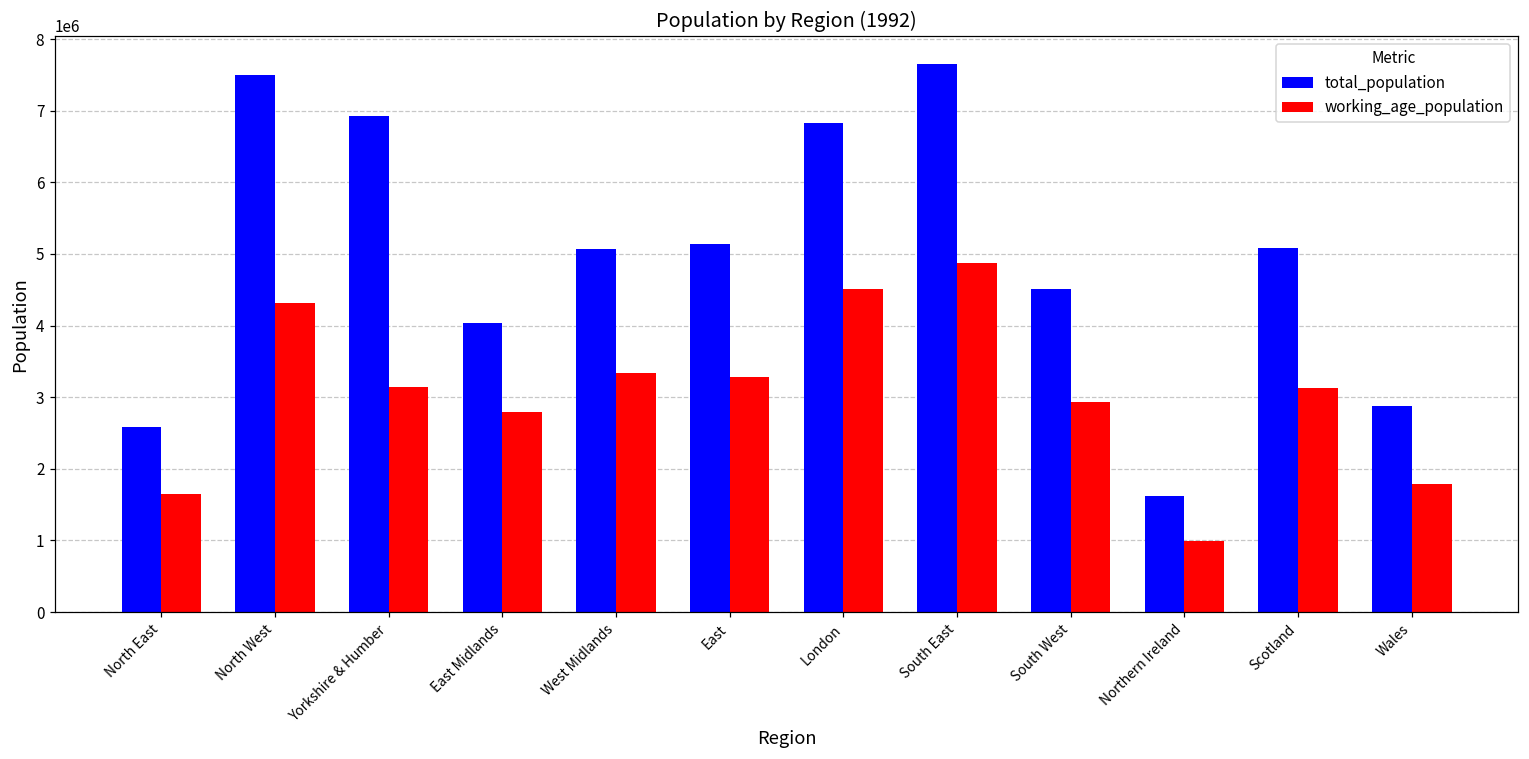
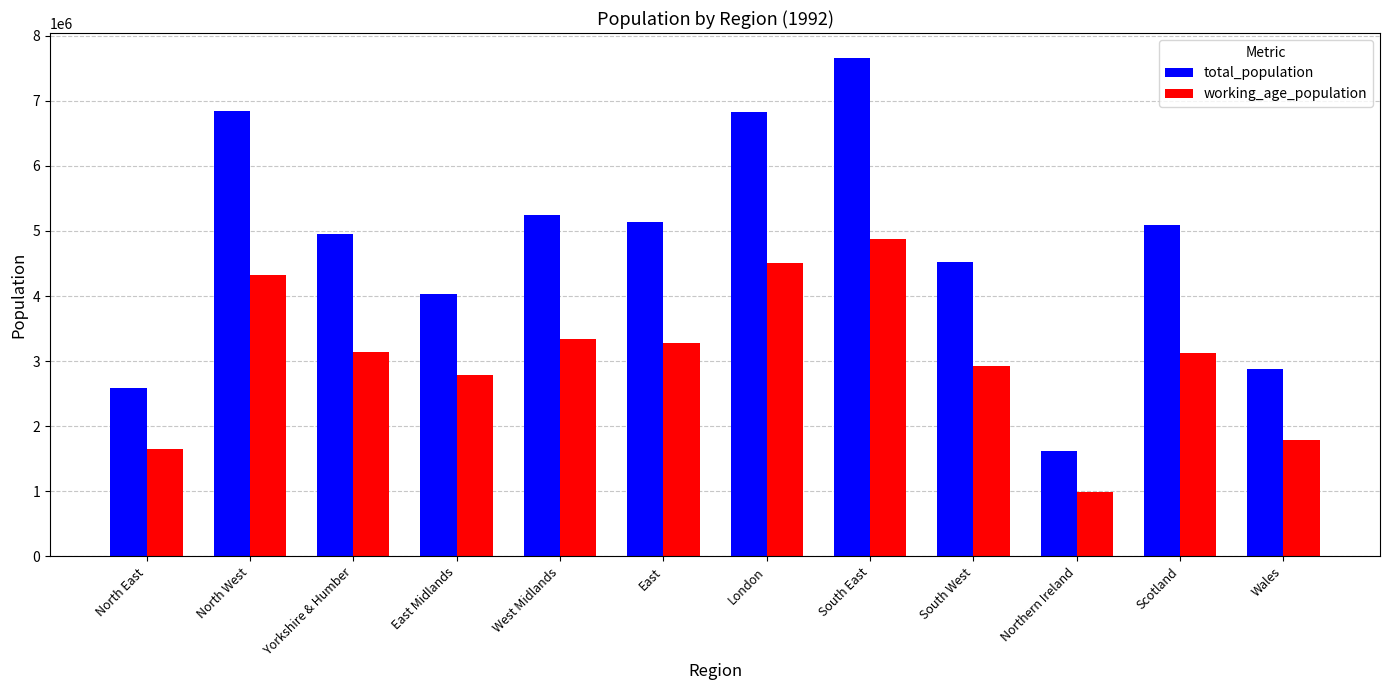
  {
    "total_population": {
      "North East": 2600000,
-     "North West": 7500000,
-     "Yorkshire & Humber": 6900000,
+     "North West": 6800000,
+     "Yorkshire & Humber": 4900000,
      "East Midlands": 4000000,
-     "West Midlands": 5100000,
+     "West Midlands": 5200000,
      "East": 5100000,
      "London": 6800000,
      "South East": 7700000,
      "South West": 4500000,
      "Northern Ireland": 1600000,
      "Scotland": 5100000,
      "Wales": 2900000
    },
    "working_age_population": {
      "North East": 1600000,
      "North West": 4300000,
      "Yorkshire & Humber": 3100000,
      "East Midlands": 2800000,
      "West Midlands": 3300000,
      "East": 3300000,
      "London": 4500000,
      "South East": 4900000,
      "South West": 2900000,
      "Northern Ireland": 1000000,
      "Scotland": 3100000,
      "Wales": 1800000
    }
  }
